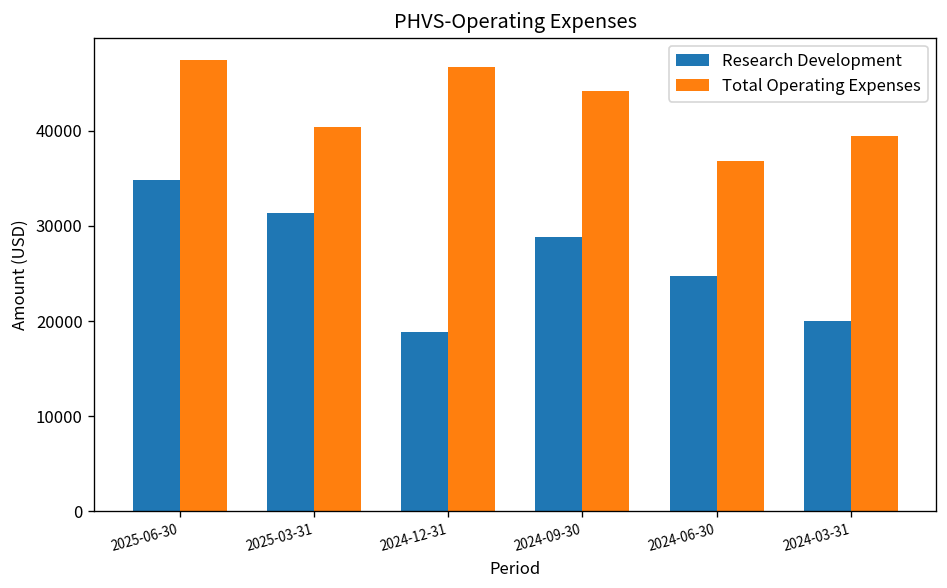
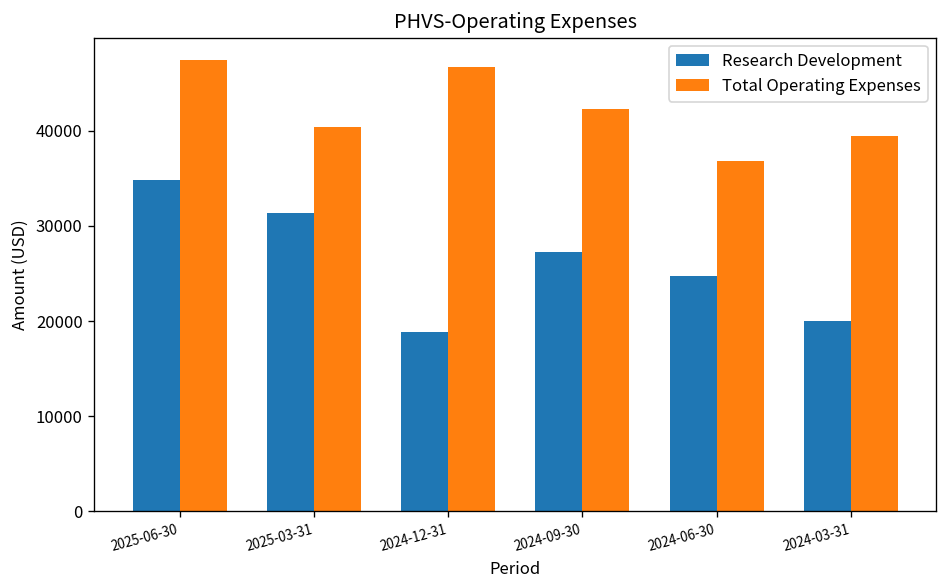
  {
    "Research Development": {
      "2025-06-30": 35000,
      "2025-03-31": 31000,
      "2024-12-31": 19000,
-     "2024-09-30": 29000,
+     "2024-09-30": 27000,
      "2024-06-30": 25000,
      "2024-03-31": 20000
    },
    "Total Operating Expenses": {
      "2025-06-30": 47000,
      "2025-03-31": 40000,
      "2024-12-31": 47000,
-     "2024-09-30": 44000,
+     "2024-09-30": 42000,
      "2024-06-30": 37000,
      "2024-03-31": 39000
    }
  }
